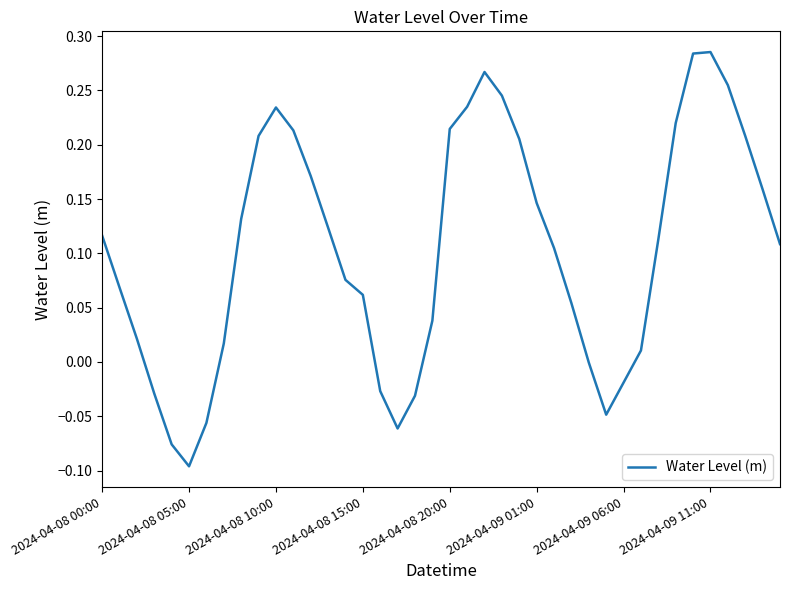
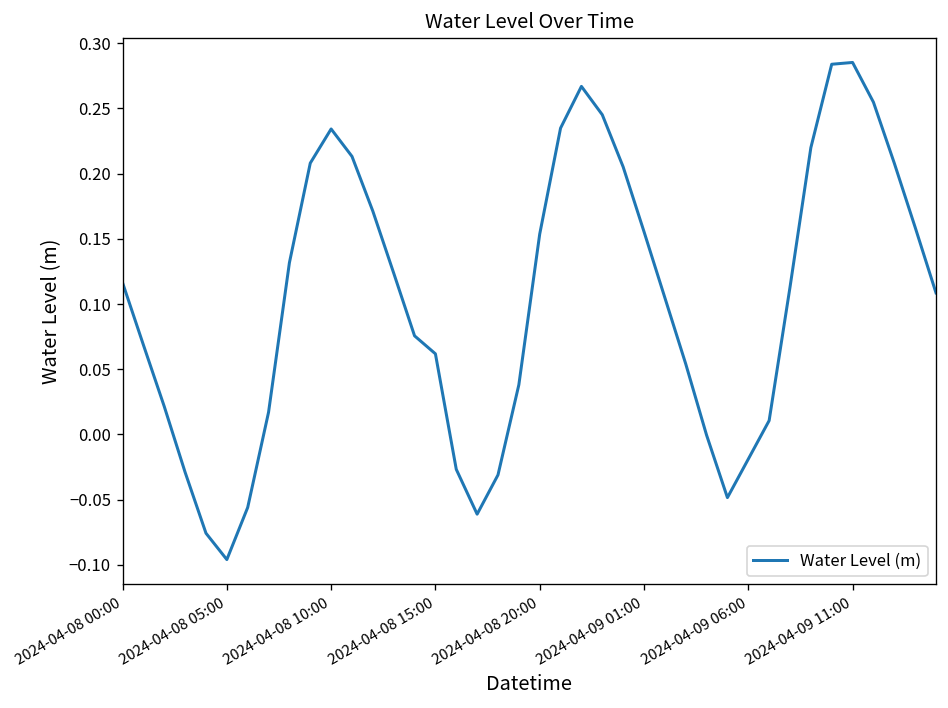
  {
    "2024-04-08 00:00": 0.116,
    "2024-04-08 05:00": -0.096,
    "2024-04-08 10:00": 0.234,
    "2024-04-08 15:00": 0.062,
-   "2024-04-08 20:00": 0.214,
-   "2024-04-09 01:00": 0.146,
+   "2024-04-08 20:00": 0.154,
+   "2024-04-09 01:00": 0.156,
    "2024-04-09 06:00": -0.019,
    "2024-04-09 11:00": 0.285
  }
